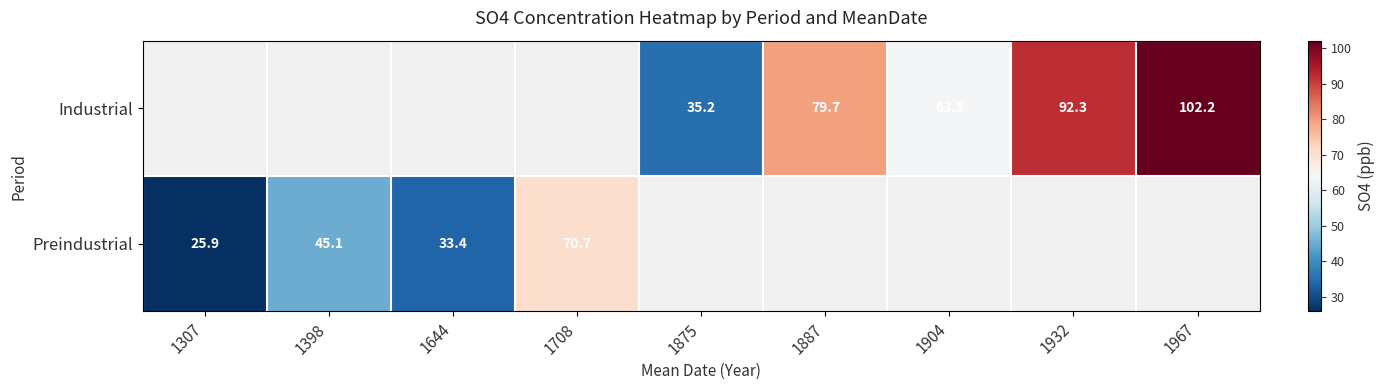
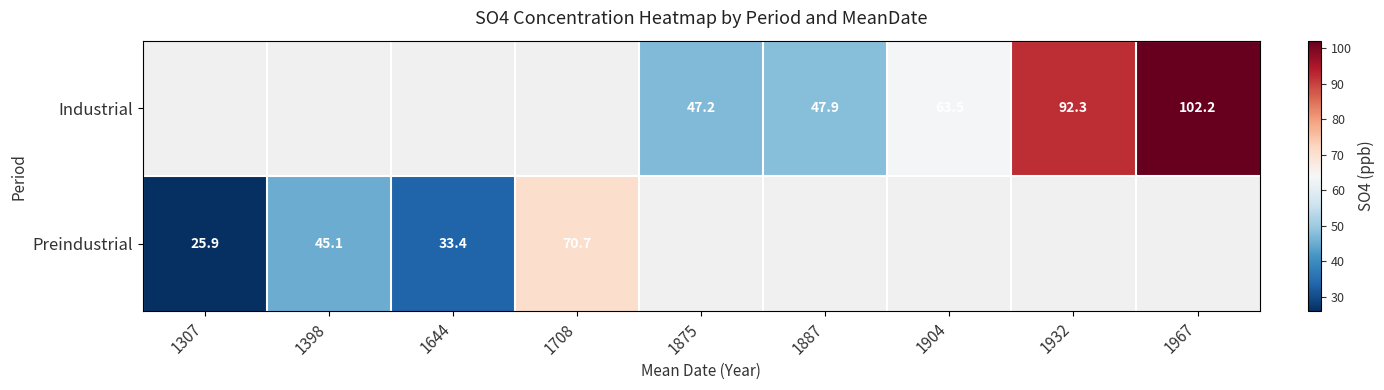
  {
    "Industrial": {
-     "1875": 35.2,
-     "1887": 79.7,
+     "1875": 47.2,
+     "1887": 47.9,
      "1932": 92.3,
      "1967": 102.2
    },
    "Preindustrial": {
      "1307": 25.9,
      "1398": 45.1,
      "1644": 33.4,
      "1708": 70.7
    }
  }
